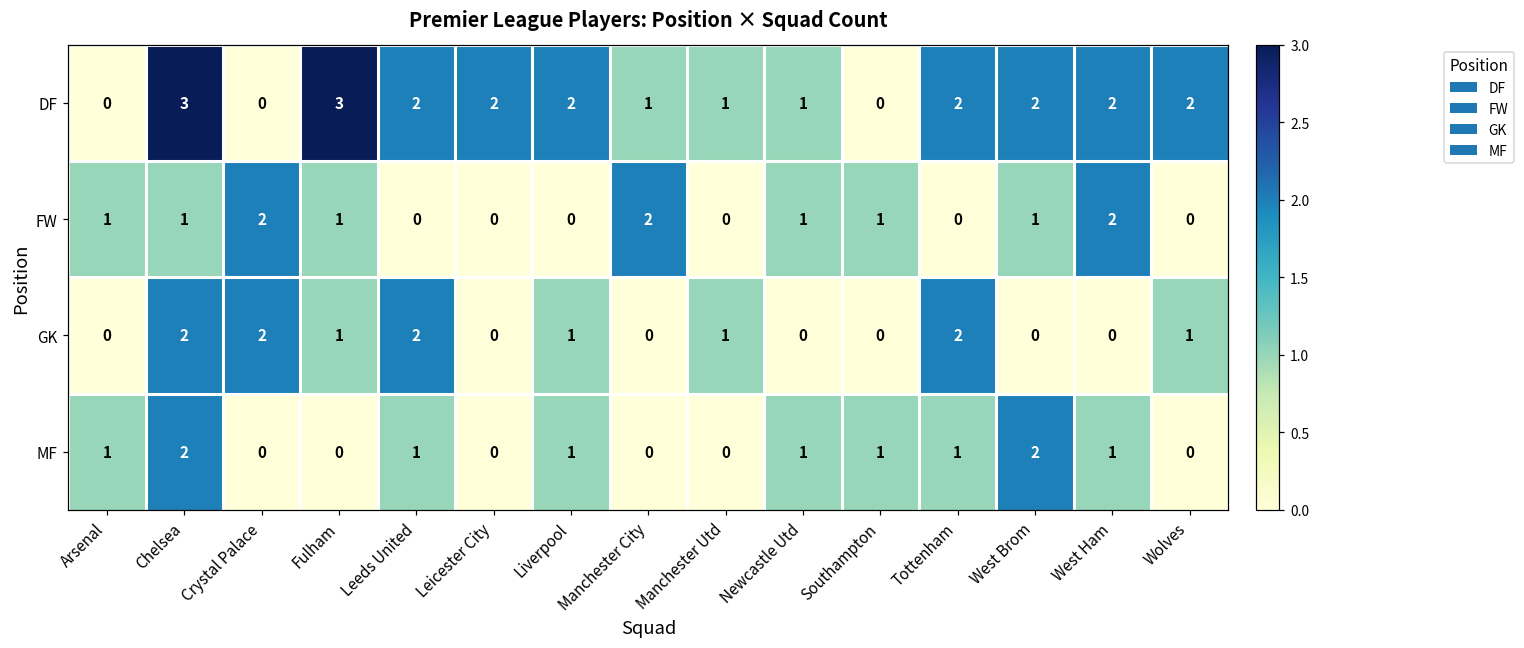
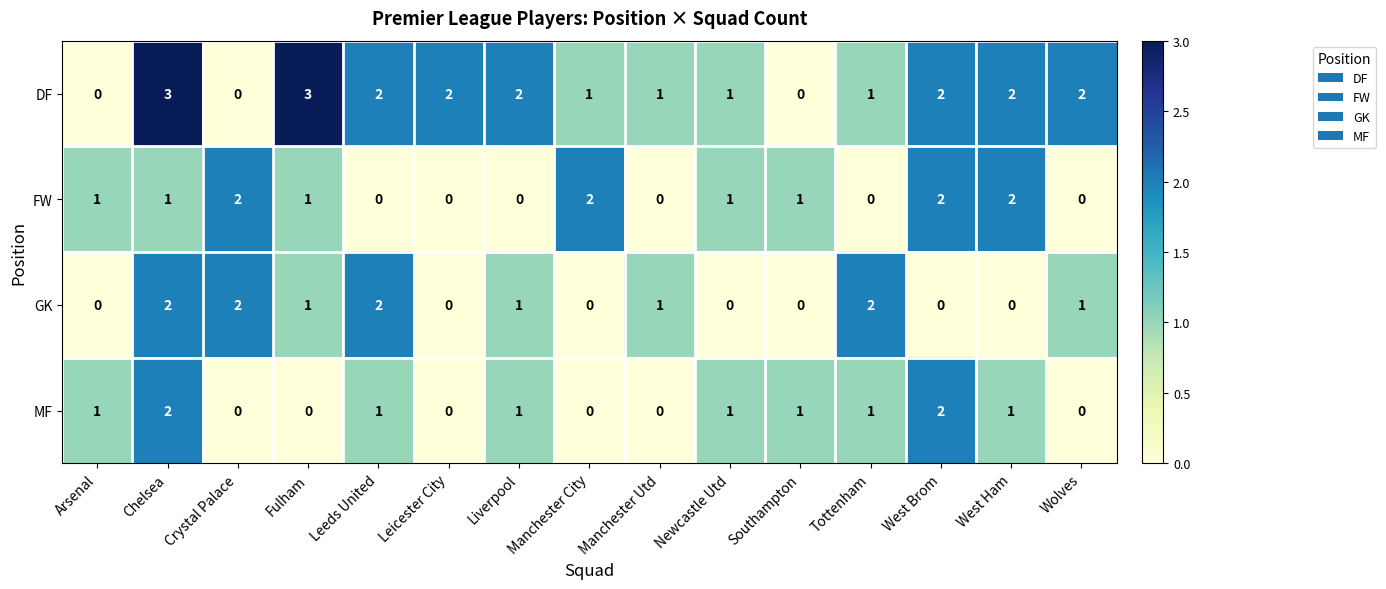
  {
    "DF": {
      "Arsenal": 0,
      "Chelsea": 3,
      "Crystal Palace": 0,
      "Fulham": 3,
      "Leeds United": 2,
      "Leicester City": 2,
      "Liverpool": 2,
      "Manchester City": 1,
      "Manchester Utd": 1,
      "Newcastle Utd": 1,
      "Southampton": 0,
-     "Tottenham": 2,
+     "Tottenham": 1,
      "West Brom": 2,
      "West Ham": 2,
      "Wolves": 2
    },
    "FW": {
      "Arsenal": 1,
      "Chelsea": 1,
      "Crystal Palace": 2,
      "Fulham": 1,
      "Leeds United": 0,
      "Leicester City": 0,
      "Liverpool": 0,
      "Manchester City": 2,
      "Manchester Utd": 0,
      "Newcastle Utd": 1,
      "Southampton": 1,
      "Tottenham": 0,
-     "West Brom": 1,
+     "West Brom": 2,
      "West Ham": 2,
      "Wolves": 0
    },
    "GK": {
      "Arsenal": 0,
      "Chelsea": 2,
      "Crystal Palace": 2,
      "Fulham": 1,
      "Leeds United": 2,
      "Leicester City": 0,
      "Liverpool": 1,
      "Manchester City": 0,
      "Manchester Utd": 1,
      "Newcastle Utd": 0,
      "Southampton": 0,
      "Tottenham": 2,
      "West Brom": 0,
      "West Ham": 0,
      "Wolves": 1
    },
    "MF": {
      "Arsenal": 1,
      "Chelsea": 2,
      "Crystal Palace": 0,
      "Fulham": 0,
      "Leeds United": 1,
      "Leicester City": 0,
      "Liverpool": 1,
      "Manchester City": 0,
      "Manchester Utd": 0,
      "Newcastle Utd": 1,
      "Southampton": 1,
      "Tottenham": 1,
      "West Brom": 2,
      "West Ham": 1,
      "Wolves": 0
    }
  }
